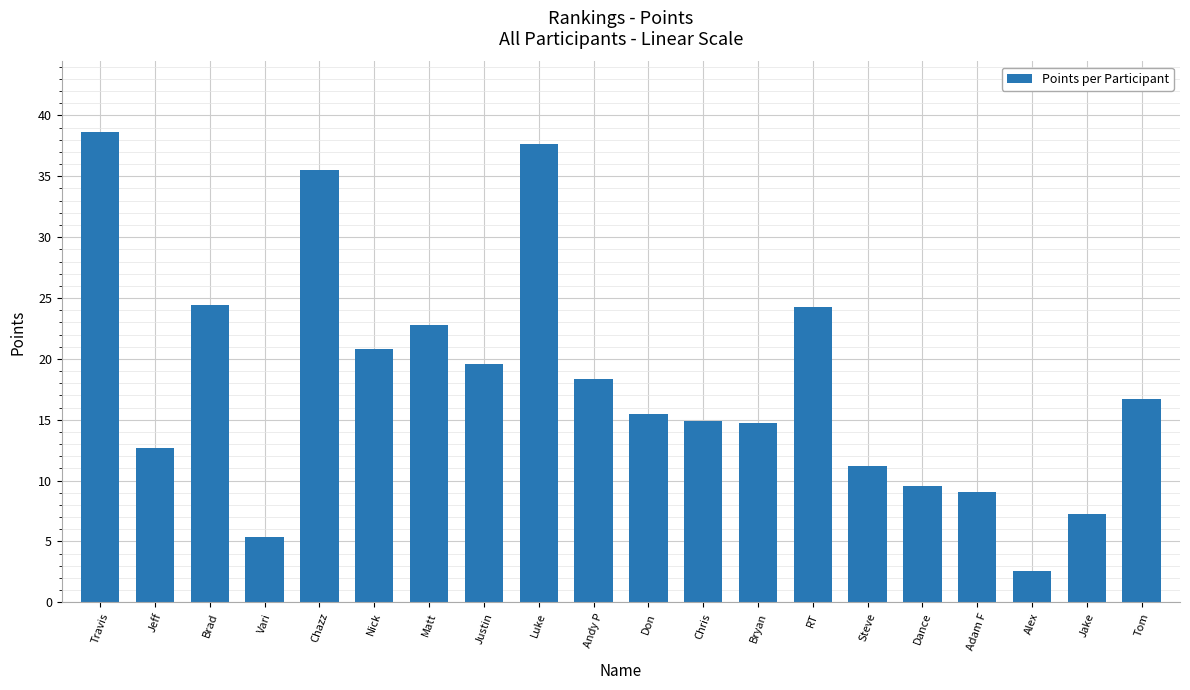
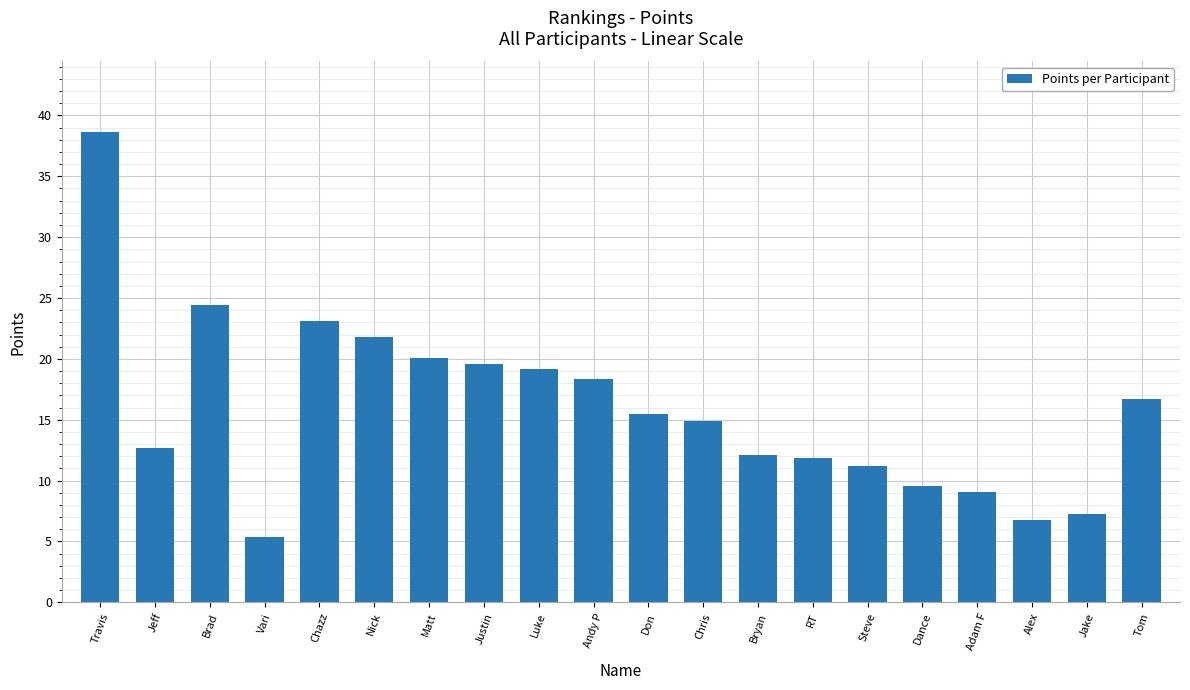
  {
    "Travis": 38.6,
    "Jeff": 12.7,
    "Brad": 24.4,
    "Vari": 5.4,
-   "Chazz": 35.5,
-   "Nick": 20.8,
-   "Matt": 22.8,
+   "Chazz": 23.1,
+   "Nick": 21.8,
+   "Matt": 20.1,
    "Justin": 19.6,
-   "Luke": 37.6,
+   "Luke": 19.2,
    "Andy P": 18.4,
    "Don": 15.4,
    "Chris": 14.9,
-   "Bryan": 14.7,
-   "RT": 24.3,
+   "Bryan": 12.1,
+   "RT": 11.9,
    "Steve": 11.2,
    "Dance": 9.5,
    "Adam F": 9.1,
-   "Alex": 2.6,
+   "Alex": 6.8,
    "Jake": 7.3,
    "Tom": 16.7
  }
